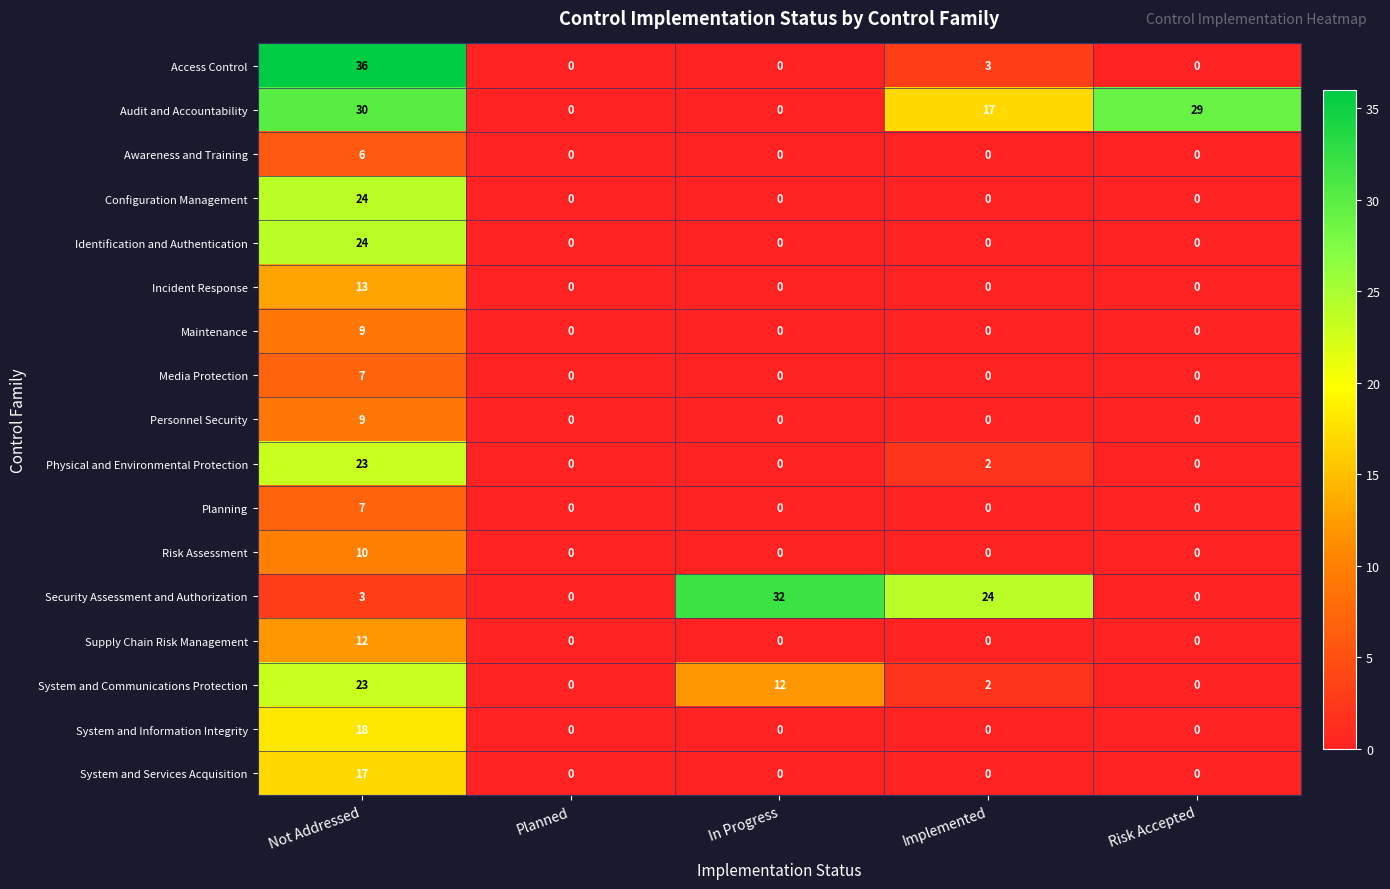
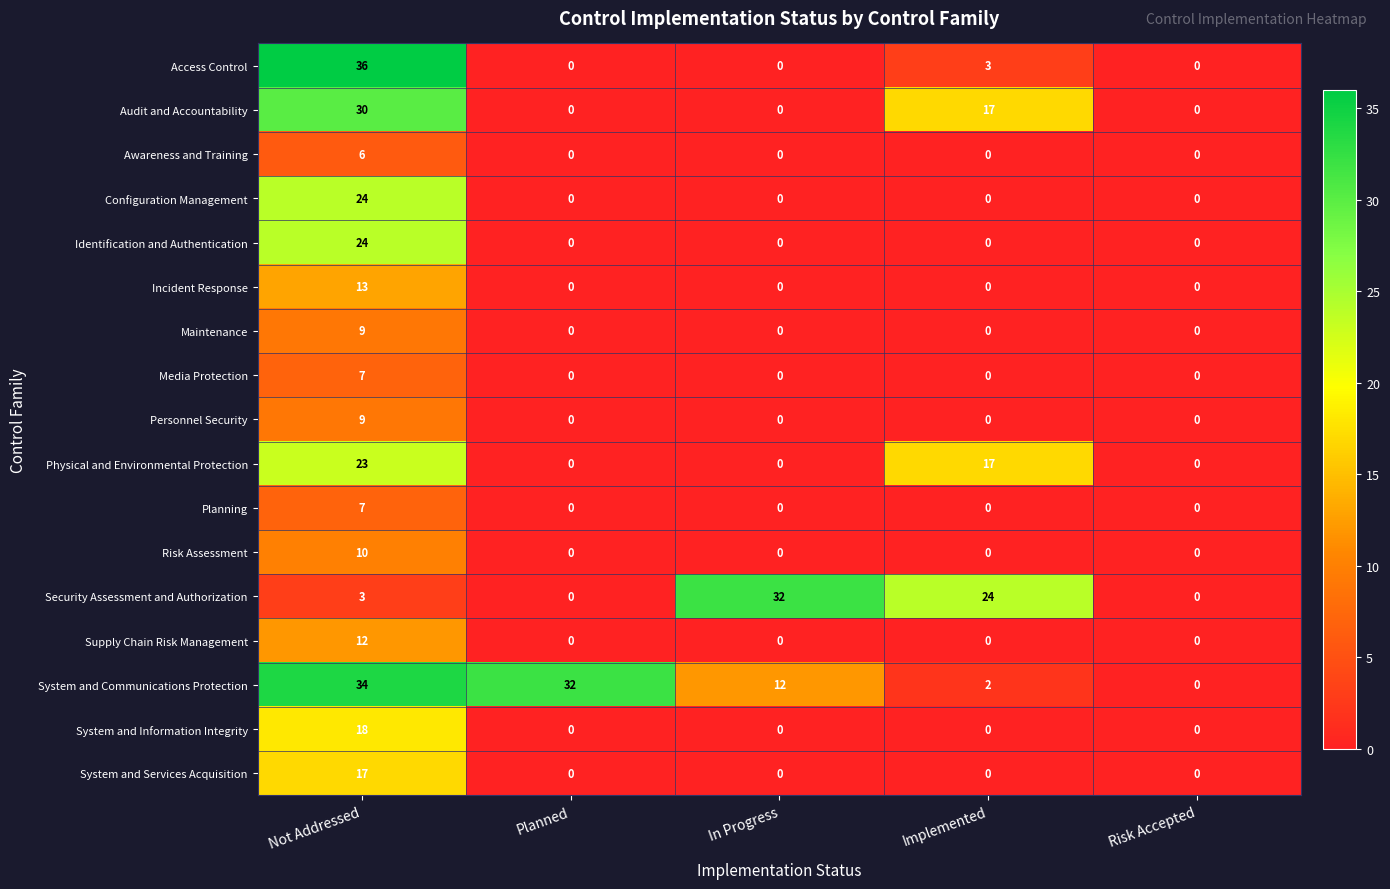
  {
    "Access Control": {
      "Not Addressed": 36,
      "Planned": 0,
      "In Progress": 0,
      "Implemented": 3,
      "Risk Accepted": 0
    },
    "Audit and Accountability": {
      "Not Addressed": 30,
      "Planned": 0,
      "In Progress": 0,
      "Implemented": 17,
-     "Risk Accepted": 29
+     "Risk Accepted": 0
    },
    "Awareness and Training": {
      "Not Addressed": 6,
      "Planned": 0,
      "In Progress": 0,
      "Implemented": 0,
      "Risk Accepted": 0
    },
    "Configuration Management": {
      "Not Addressed": 24,
      "Planned": 0,
      "In Progress": 0,
      "Implemented": 0,
      "Risk Accepted": 0
    },
    "Identification and Authentication": {
      "Not Addressed": 24,
      "Planned": 0,
      "In Progress": 0,
      "Implemented": 0,
      "Risk Accepted": 0
    },
    "Incident Response": {
      "Not Addressed": 13,
      "Planned": 0,
      "In Progress": 0,
      "Implemented": 0,
      "Risk Accepted": 0
    },
    "Maintenance": {
      "Not Addressed": 9,
      "Planned": 0,
      "In Progress": 0,
      "Implemented": 0,
      "Risk Accepted": 0
    },
    "Media Protection": {
      "Not Addressed": 7,
      "Planned": 0,
      "In Progress": 0,
      "Implemented": 0,
      "Risk Accepted": 0
    },
    "Personnel Security": {
      "Not Addressed": 9,
      "Planned": 0,
      "In Progress": 0,
      "Implemented": 0,
      "Risk Accepted": 0
    },
    "Physical and Environmental Protection": {
      "Not Addressed": 23,
      "Planned": 0,
      "In Progress": 0,
-     "Implemented": 2,
+     "Implemented": 17,
      "Risk Accepted": 0
    },
    "Planning": {
      "Not Addressed": 7,
      "Planned": 0,
      "In Progress": 0,
      "Implemented": 0,
      "Risk Accepted": 0
    },
    "Risk Assessment": {
      "Not Addressed": 10,
      "Planned": 0,
      "In Progress": 0,
      "Implemented": 0,
      "Risk Accepted": 0
    },
    "Security Assessment and Authorization": {
      "Not Addressed": 3,
      "Planned": 0,
      "In Progress": 32,
      "Implemented": 24,
      "Risk Accepted": 0
    },
    "Supply Chain Risk Management": {
      "Not Addressed": 12,
      "Planned": 0,
      "In Progress": 0,
      "Implemented": 0,
      "Risk Accepted": 0
    },
    "System and Communications Protection": {
-     "Not Addressed": 23,
-     "Planned": 0,
+     "Not Addressed": 34,
+     "Planned": 32,
      "In Progress": 12,
      "Implemented": 2,
      "Risk Accepted": 0
    },
    "System and Information Integrity": {
      "Not Addressed": 18,
      "Planned": 0,
      "In Progress": 0,
      "Implemented": 0,
      "Risk Accepted": 0
    },
    "System and Services Acquisition": {
      "Not Addressed": 17,
      "Planned": 0,
      "In Progress": 0,
      "Implemented": 0,
      "Risk Accepted": 0
    }
  }
